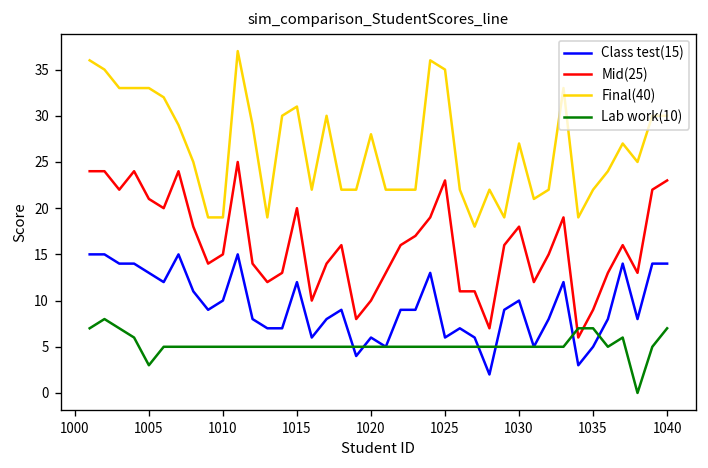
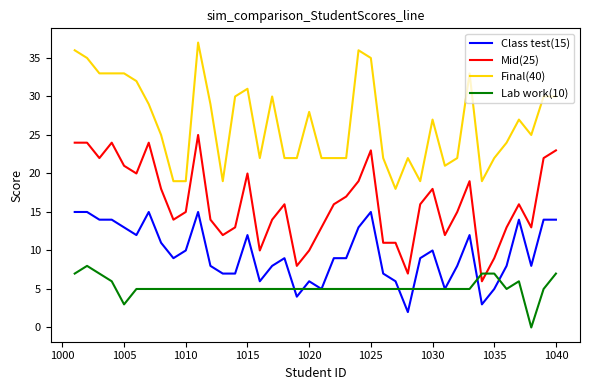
  {
    "Class test(15)": {
      "1005": 13,
      "1010": 10,
      "1015": 12,
      "1020": 6,
-     "1025": 6,
+     "1025": 15,
      "1030": 10,
      "1035": 5,
      "1040": 14
    },
    "Mid(25)": {
      "1005": 21,
      "1010": 15,
      "1015": 20,
      "1020": 10,
      "1025": 23,
      "1030": 18,
      "1035": 9,
      "1040": 23
    },
    "Final(40)": {
      "1005": 33,
      "1010": 19,
      "1015": 31,
      "1020": 28,
      "1025": 35,
      "1030": 27,
      "1035": 22
    },
    "Lab work(10)": {
      "1005": 3,
      "1010": 5,
      "1015": 5,
      "1020": 5,
      "1025": 5,
      "1030": 5,
      "1035": 7,
      "1040": 7
    }
  }
